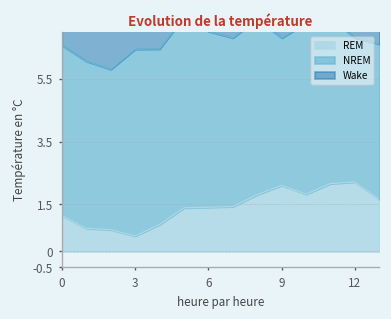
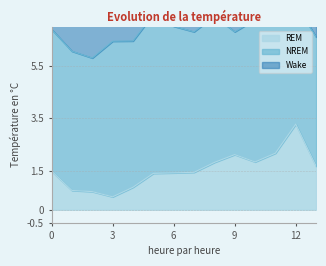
  {
    "REM": {
-     "0": 1.1,
+     "0": 1.5,
      "3": 0.5,
      "6": 1.4,
      "9": 2.1,
-     "12": 2.2
+     "12": 3.3
    }
  }
